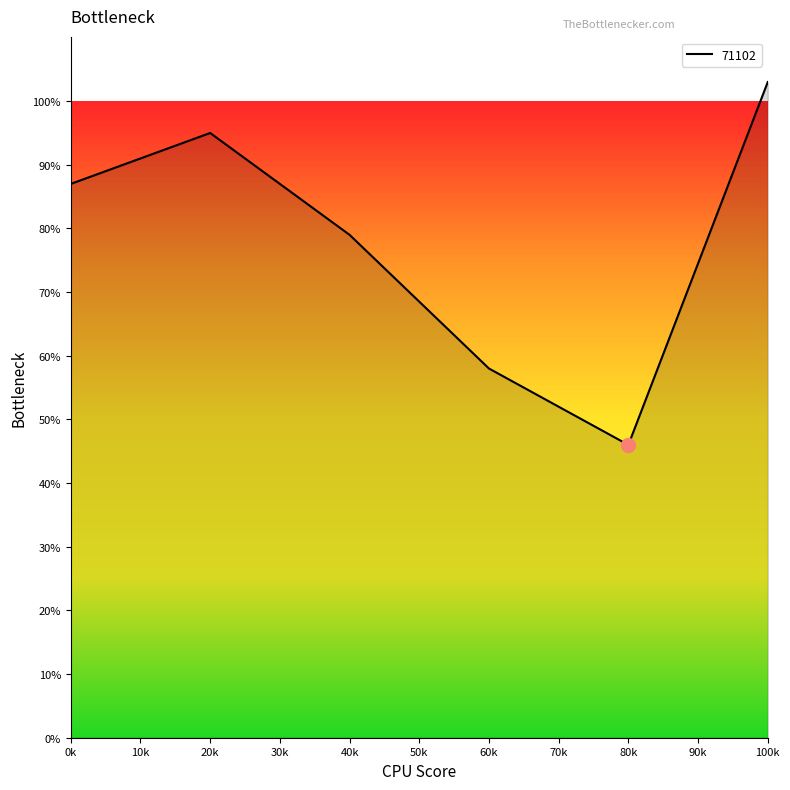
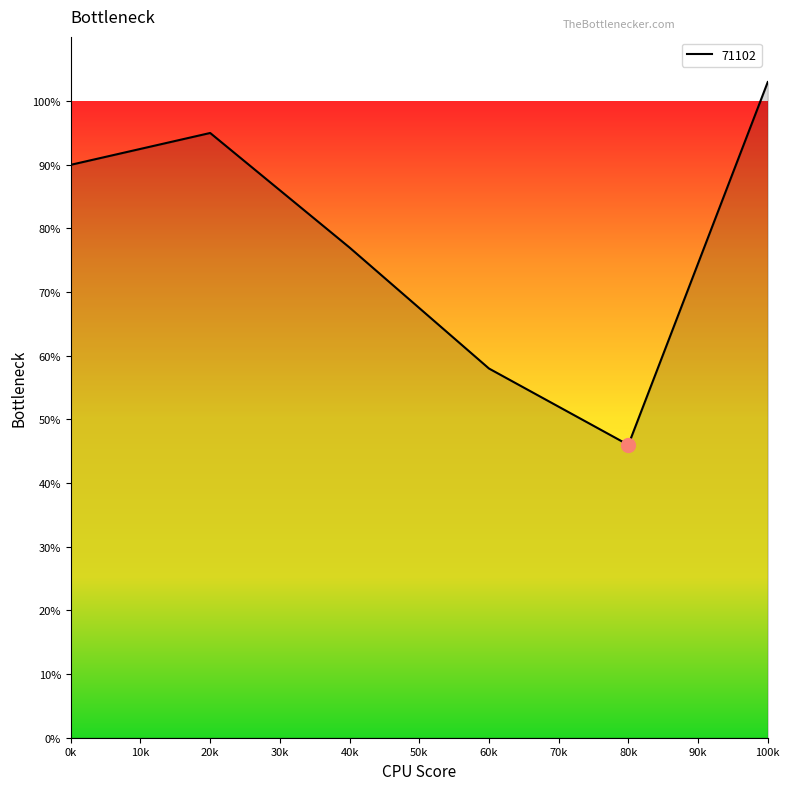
  {
    "71102": {
-     "0k": "87%",
+     "0k": "90%",
      "20k": "95%",
-     "40k": "79%",
+     "40k": "77%",
      "60k": "58%",
      "100k": "103%"
    }
  }
